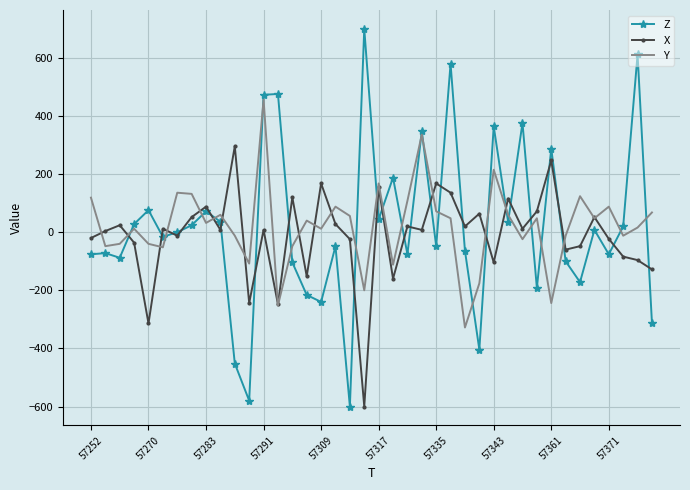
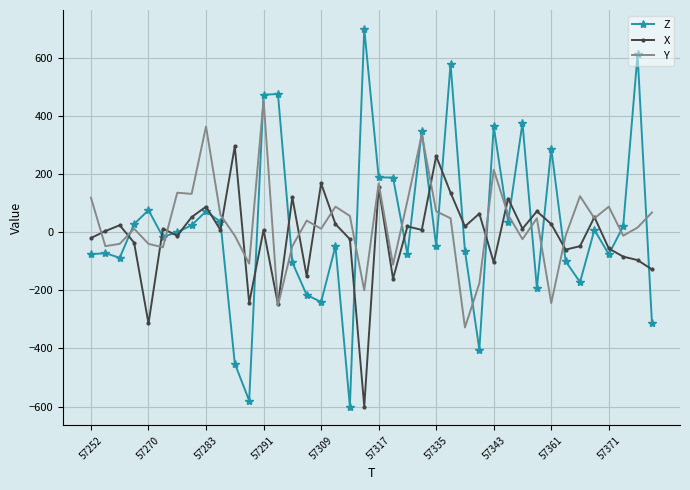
  {
    "Z": {
      "57252": -80,
      "57270": 80,
      "57283": 70,
      "57291": 470,
      "57309": -240,
-     "57317": 40,
+     "57317": 190,
      "57335": -50,
      "57343": 360,
      "57361": 290,
      "57371": -80
    },
    "X": {
      "57252": -20,
      "57270": -310,
      "57283": 90,
      "57291": 10,
      "57309": 170,
      "57317": 160,
-     "57335": 170,
+     "57335": 260,
      "57343": -100,
-     "57361": 250,
-     "57371": -20
+     "57361": 30,
+     "57371": -60
    },
    "Y": {
      "57252": 120,
      "57270": -40,
-     "57283": 30,
+     "57283": 360,
      "57291": 460,
      "57309": 10,
      "57317": 170,
      "57335": 70,
      "57343": 220,
      "57361": -240,
      "57371": 90
    }
  }
